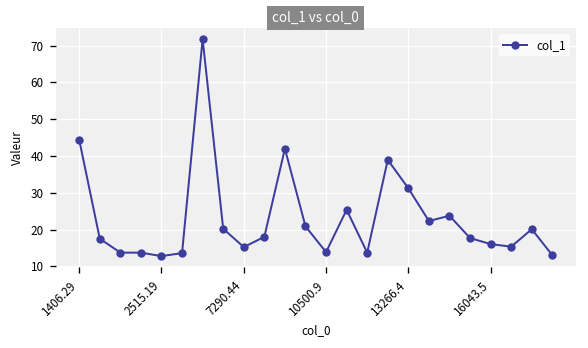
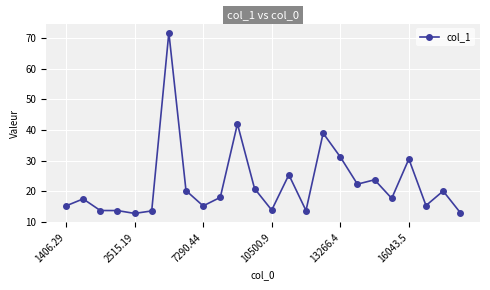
  {
-   "1406.29": 44,
+   "1406.29": 15,
    "2515.19": 13,
    "7290.44": 15,
    "10500.9": 14,
    "13266.4": 31,
-   "16043.5": 16
+   "16043.5": 31
  }
